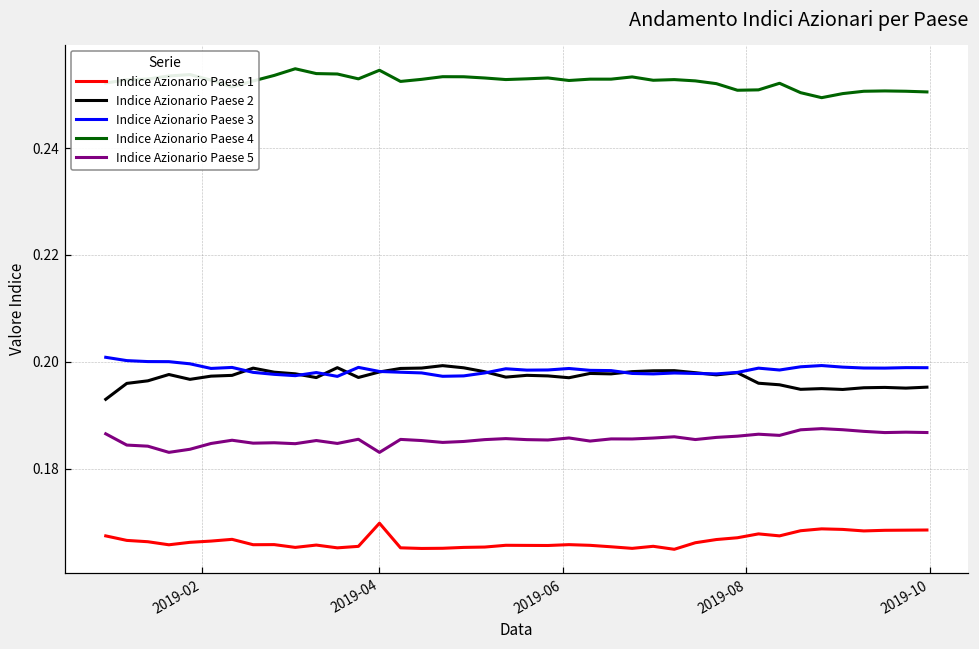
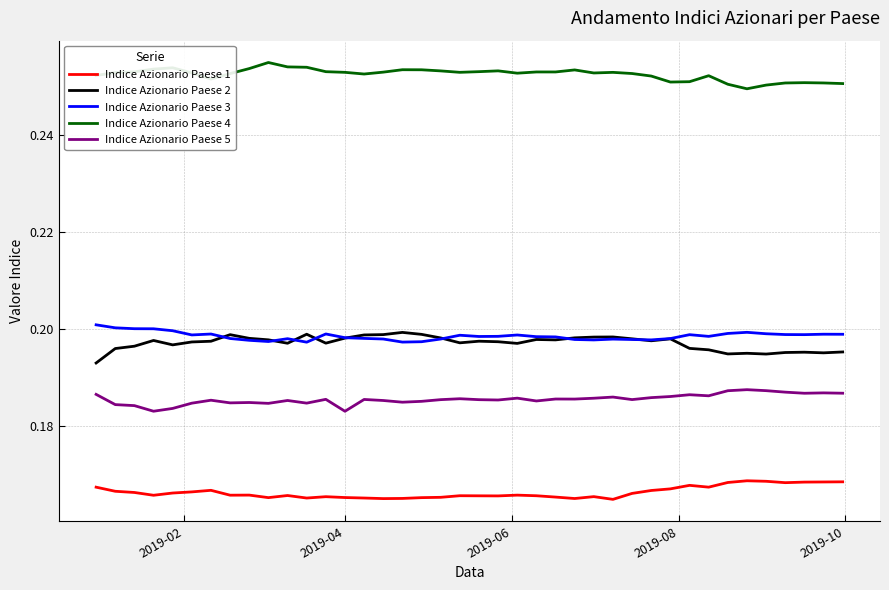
  {
    "Indice Azionario Paese 1": {
-     "2019-04": 0.170
+     "2019-04": 0.165
    },
    "Indice Azionario Paese 4": {
-     "2019-04": 0.255
+     "2019-04": 0.253
    },
    "Indice Azionario Paese 5": {
      "2019-04": 0.183
    }
  }
